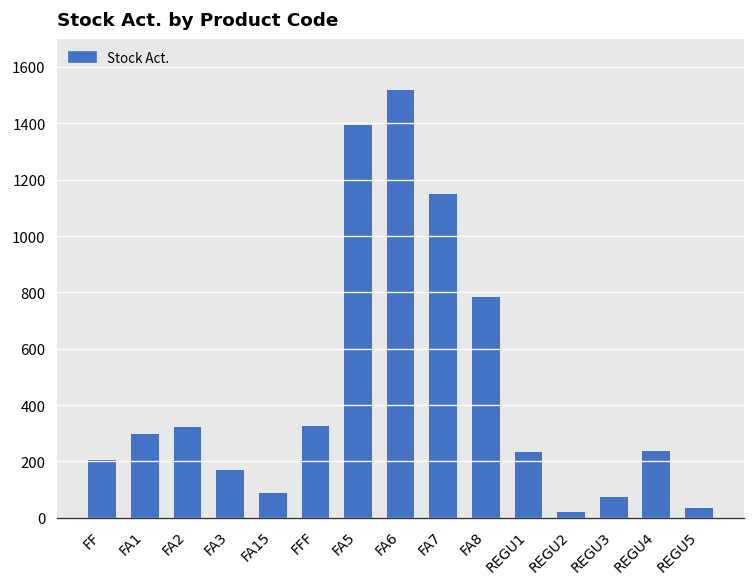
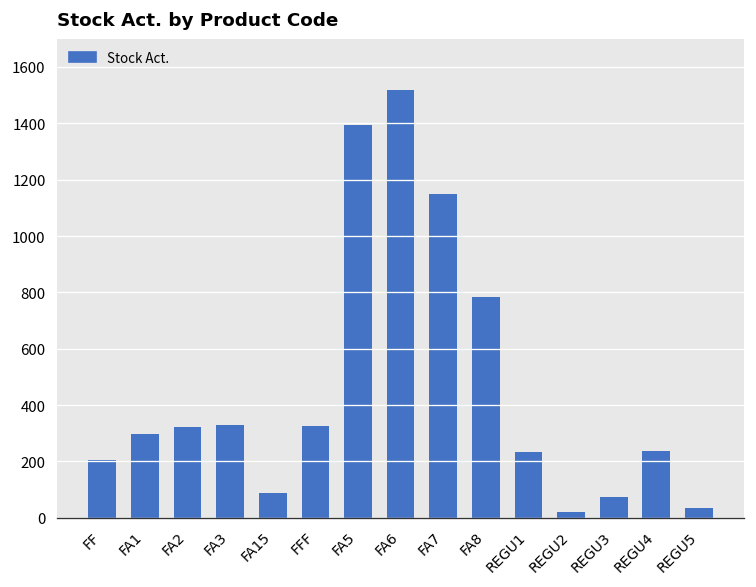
  {
    "FF": 210,
    "FA1": 300,
    "FA2": 320,
-   "FA3": 170,
+   "FA3": 330,
    "FA15": 90,
    "FFF": 330,
    "FA5": 1390,
    "FA6": 1520,
    "FA7": 1150,
    "FA8": 780,
    "REGU1": 230,
    "REGU2": 20,
    "REGU3": 70,
    "REGU4": 240,
    "REGU5": 40
  }
